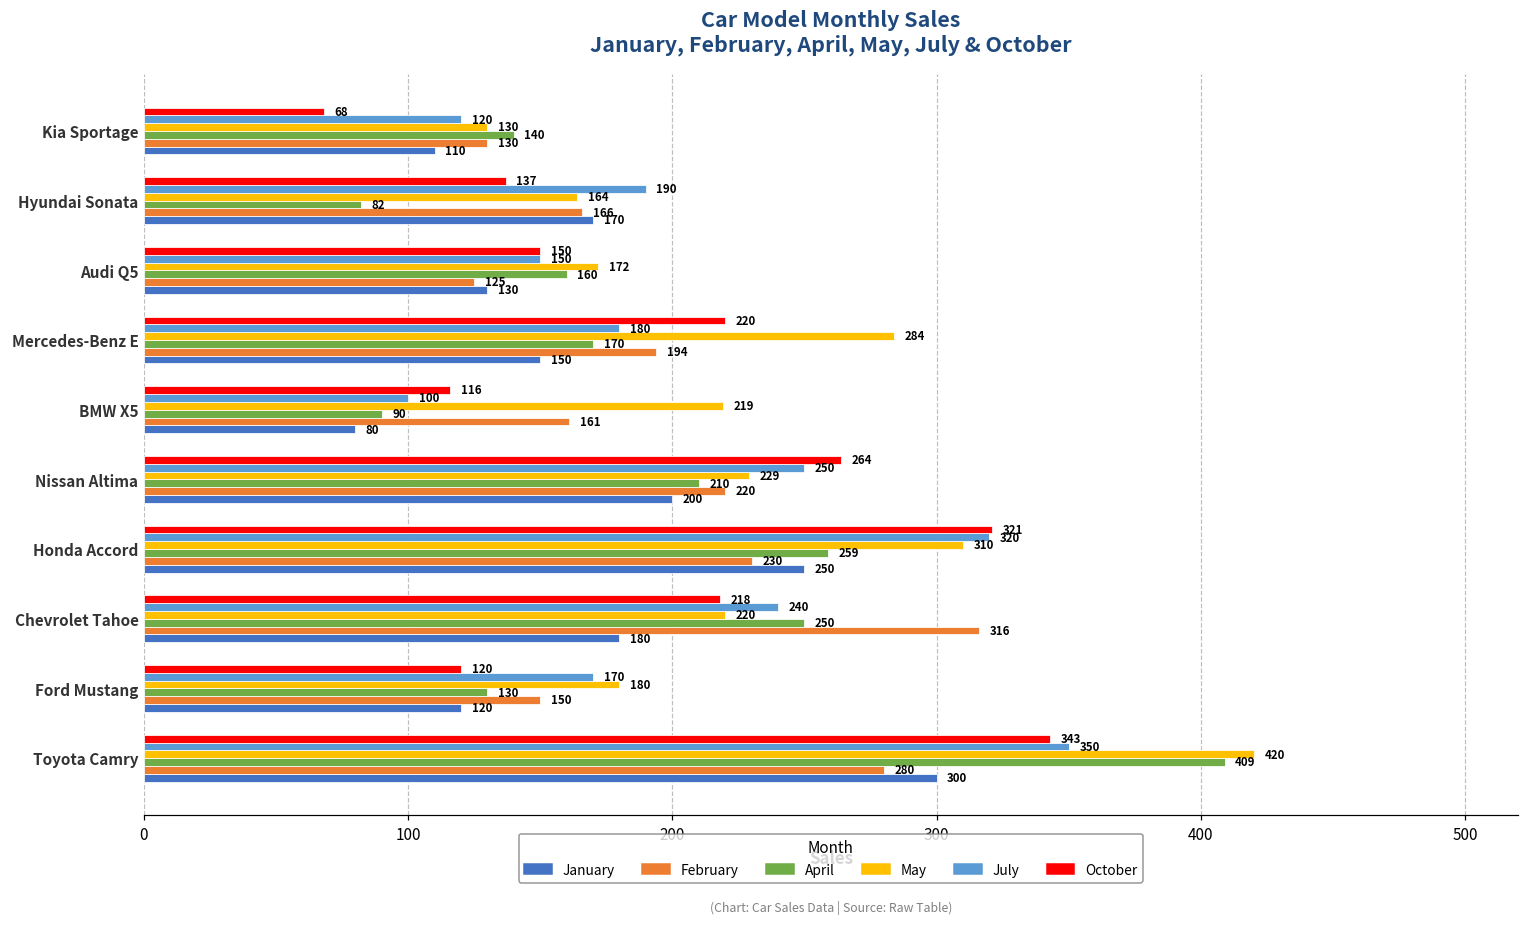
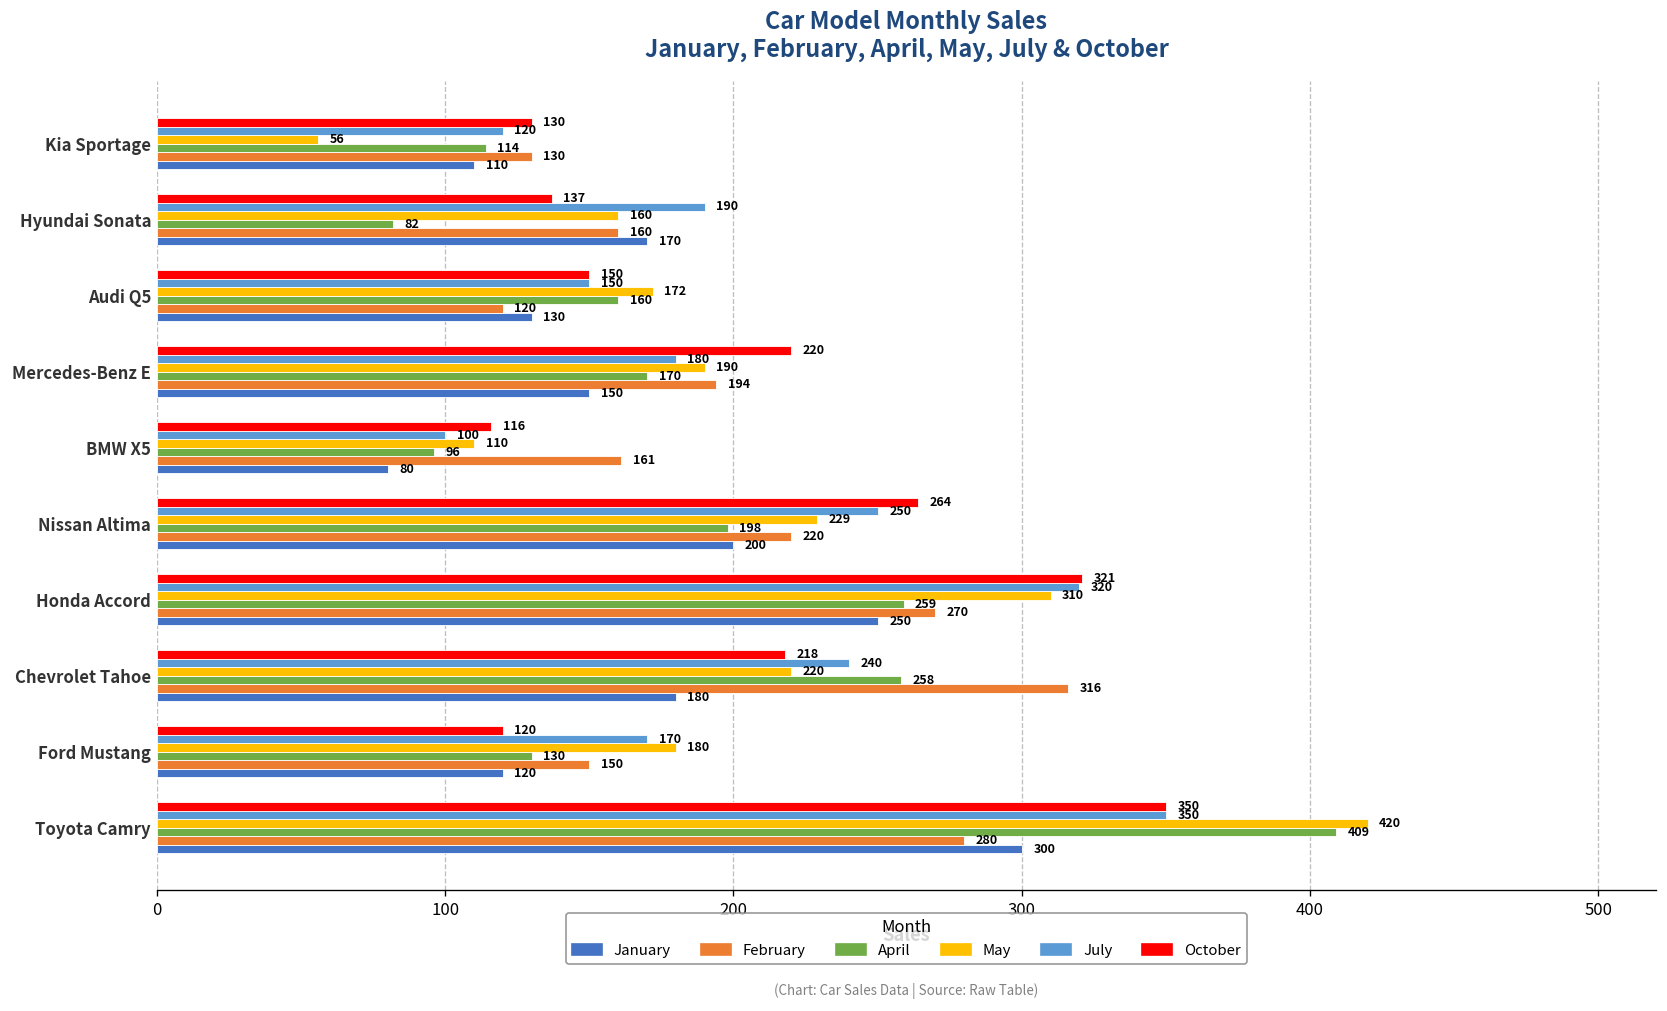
  {
    "February": {
      "Kia Sportage": 130,
-     "Hyundai Sonata": 166,
-     "Audi Q5": 125,
+     "Hyundai Sonata": 160,
+     "Audi Q5": 120,
      "Mercedes-Benz E": 194,
      "BMW X5": 161,
      "Nissan Altima": 220,
-     "Honda Accord": 230,
+     "Honda Accord": 270,
      "Chevrolet Tahoe": 316,
      "Ford Mustang": 150,
      "Toyota Camry": 280
    },
    "April": {
-     "Kia Sportage": 140,
+     "Kia Sportage": 114,
      "Hyundai Sonata": 82,
      "Audi Q5": 160,
      "Mercedes-Benz E": 170,
-     "BMW X5": 90,
-     "Nissan Altima": 210,
+     "BMW X5": 96,
+     "Nissan Altima": 198,
      "Honda Accord": 259,
-     "Chevrolet Tahoe": 250,
+     "Chevrolet Tahoe": 258,
      "Ford Mustang": 130,
      "Toyota Camry": 409
    },
    "May": {
-     "Kia Sportage": 130,
-     "Hyundai Sonata": 164,
+     "Kia Sportage": 56,
+     "Hyundai Sonata": 160,
      "Audi Q5": 172,
-     "Mercedes-Benz E": 284,
-     "BMW X5": 219,
+     "Mercedes-Benz E": 190,
+     "BMW X5": 110,
      "Nissan Altima": 229,
      "Honda Accord": 310,
      "Chevrolet Tahoe": 220,
      "Ford Mustang": 180,
      "Toyota Camry": 420
    },
    "October": {
-     "Kia Sportage": 68,
+     "Kia Sportage": 130,
      "Hyundai Sonata": 137,
      "Mercedes-Benz E": 220,
      "BMW X5": 116,
      "Nissan Altima": 264,
      "Chevrolet Tahoe": 218,
      "Ford Mustang": 120,
-     "Toyota Camry": 343
+     "Toyota Camry": 350
    }
  }
